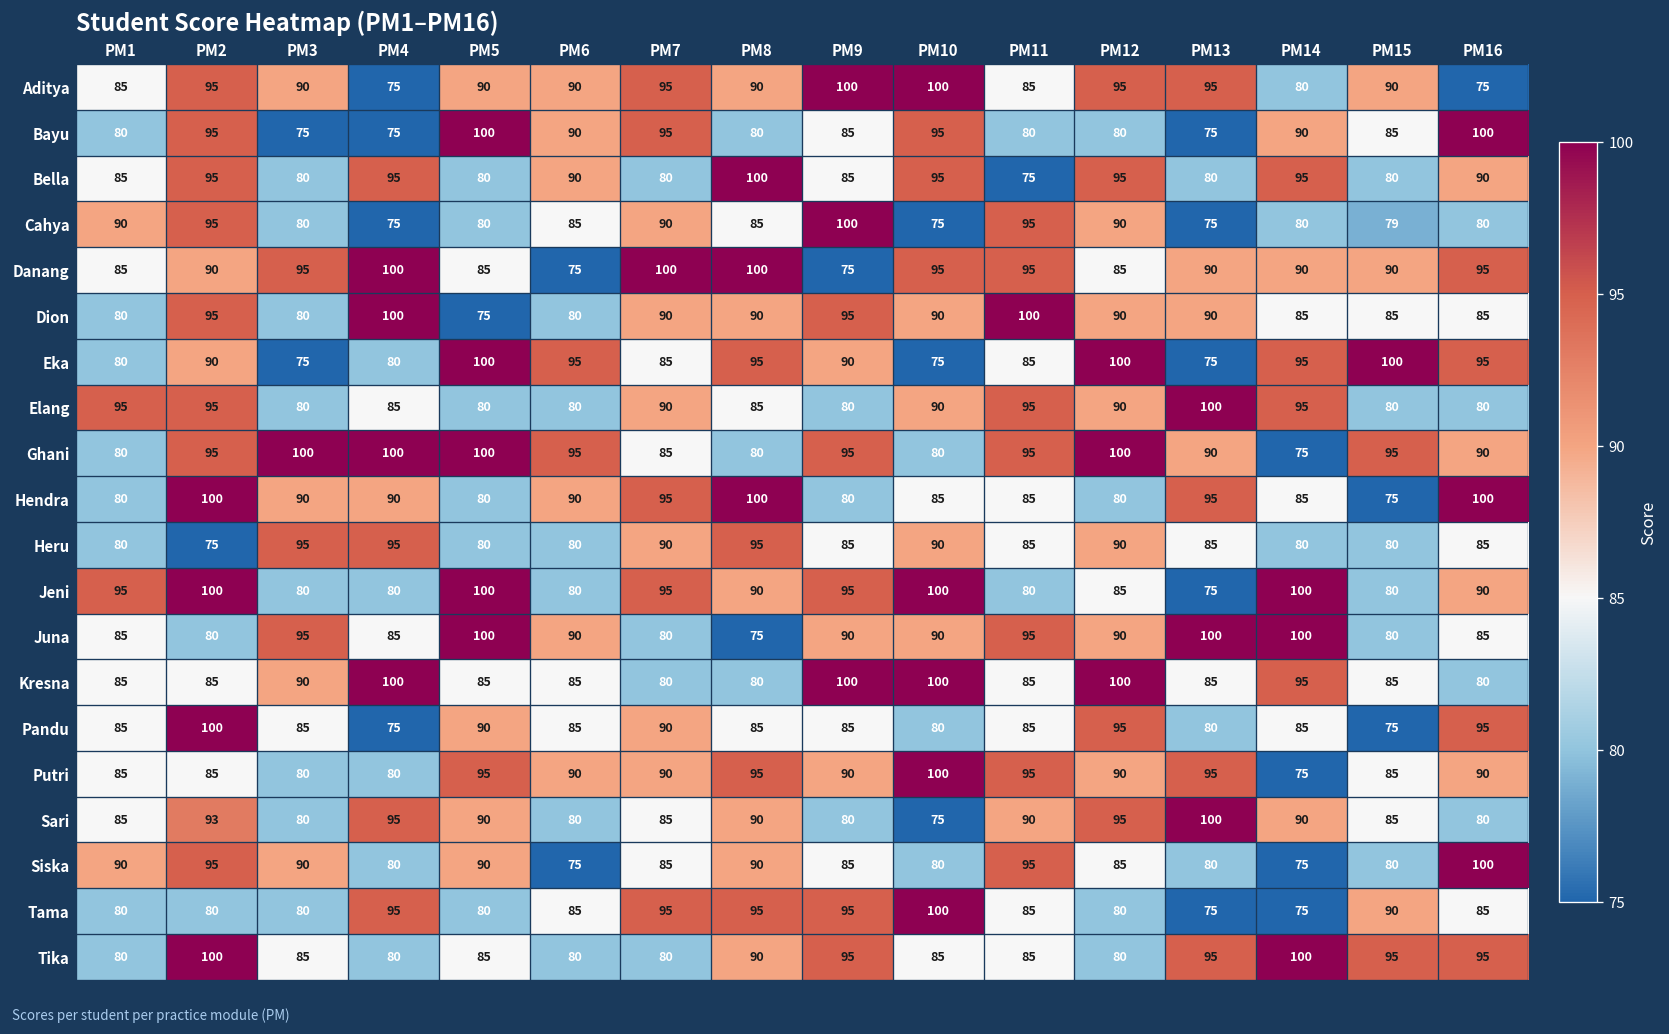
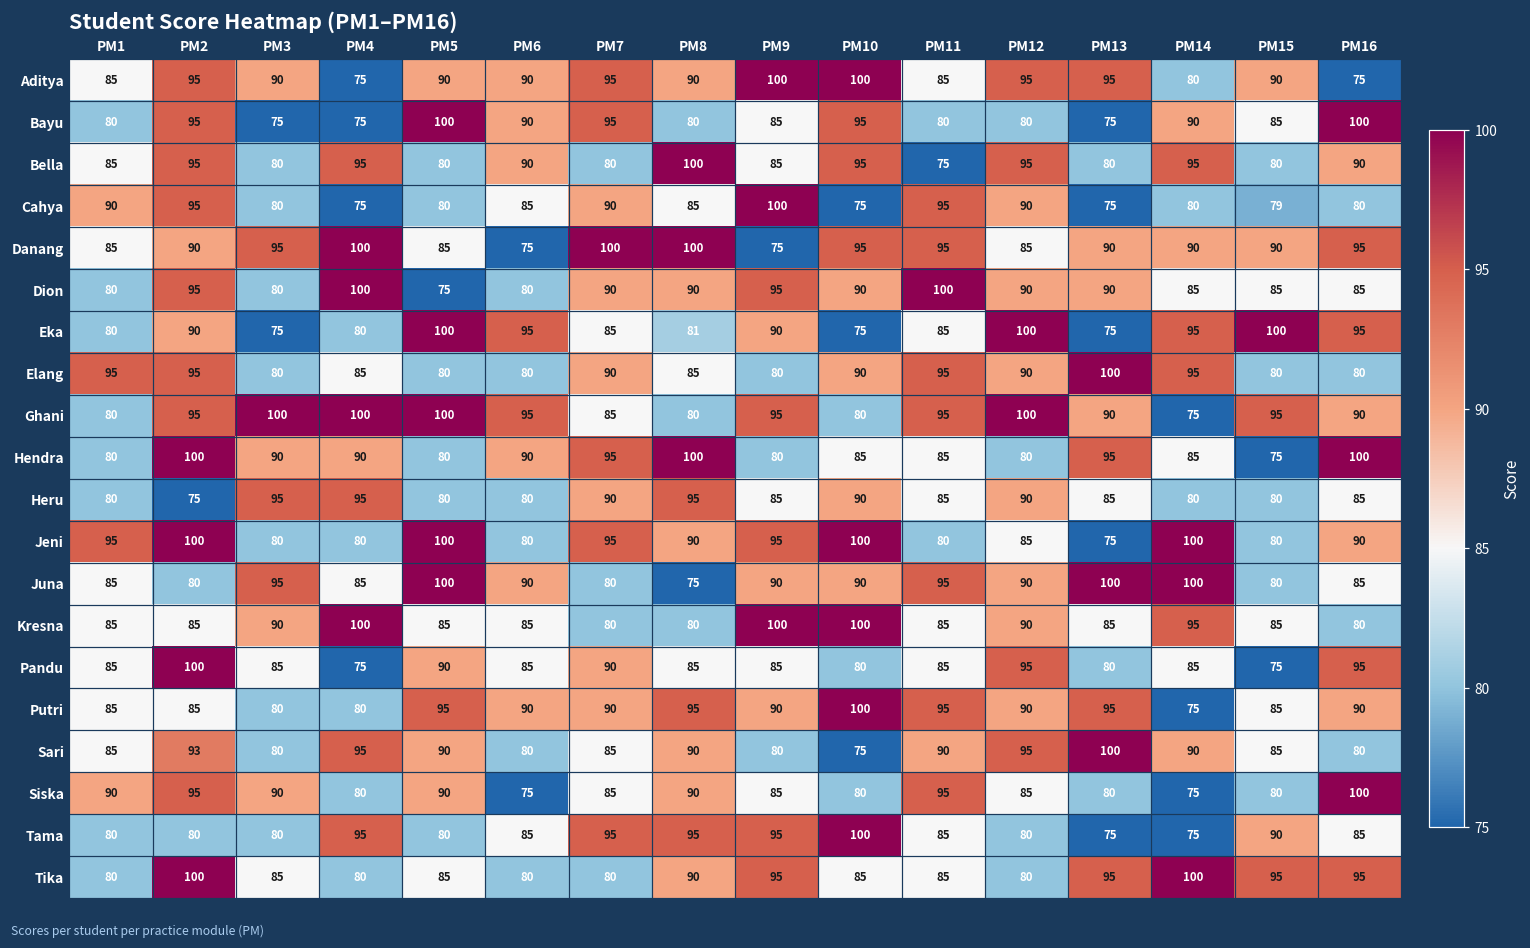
  {
    "Eka": {
      "PM1": 80,
      "PM2": 90,
      "PM3": 75,
      "PM4": 80,
      "PM5": 100,
      "PM6": 95,
      "PM7": 85,
-     "PM8": 95,
+     "PM8": 81,
      "PM9": 90,
      "PM10": 75,
      "PM11": 85,
      "PM12": 100,
      "PM13": 75,
      "PM14": 95,
      "PM15": 100,
      "PM16": 95
    },
    "Kresna": {
      "PM1": 85,
      "PM2": 85,
      "PM3": 90,
      "PM4": 100,
      "PM5": 85,
      "PM6": 85,
      "PM7": 80,
      "PM8": 80,
      "PM9": 100,
      "PM10": 100,
      "PM11": 85,
-     "PM12": 100,
+     "PM12": 90,
      "PM13": 85,
      "PM14": 95,
      "PM15": 85,
      "PM16": 80
    }
  }
